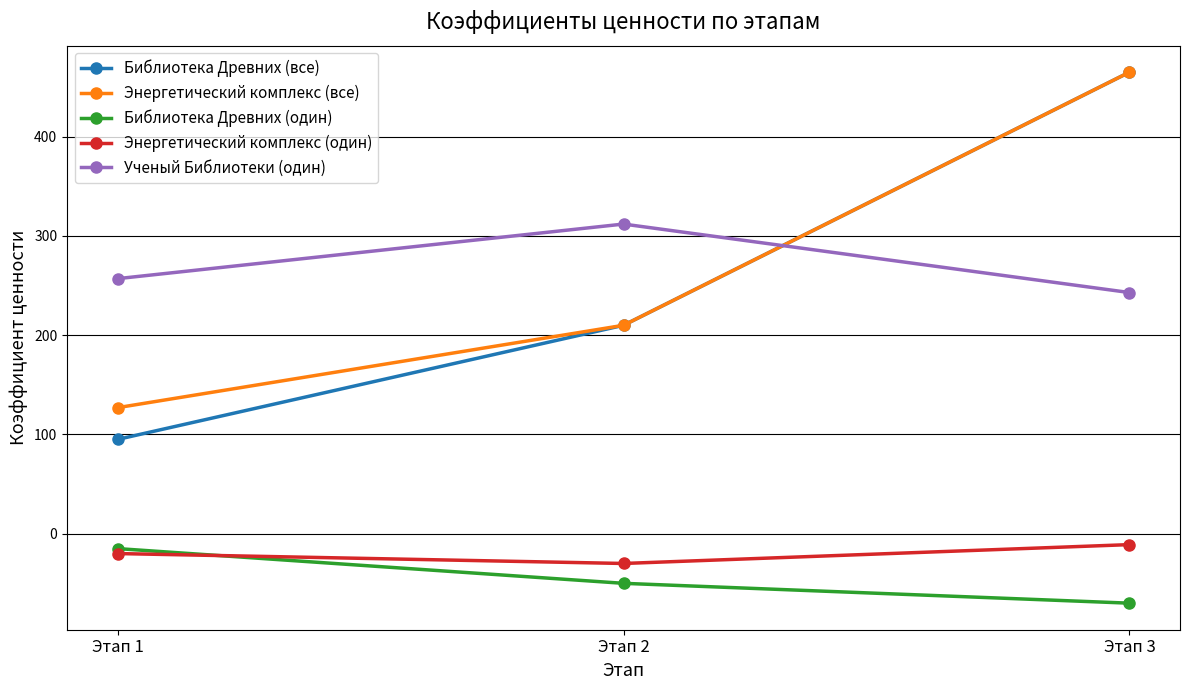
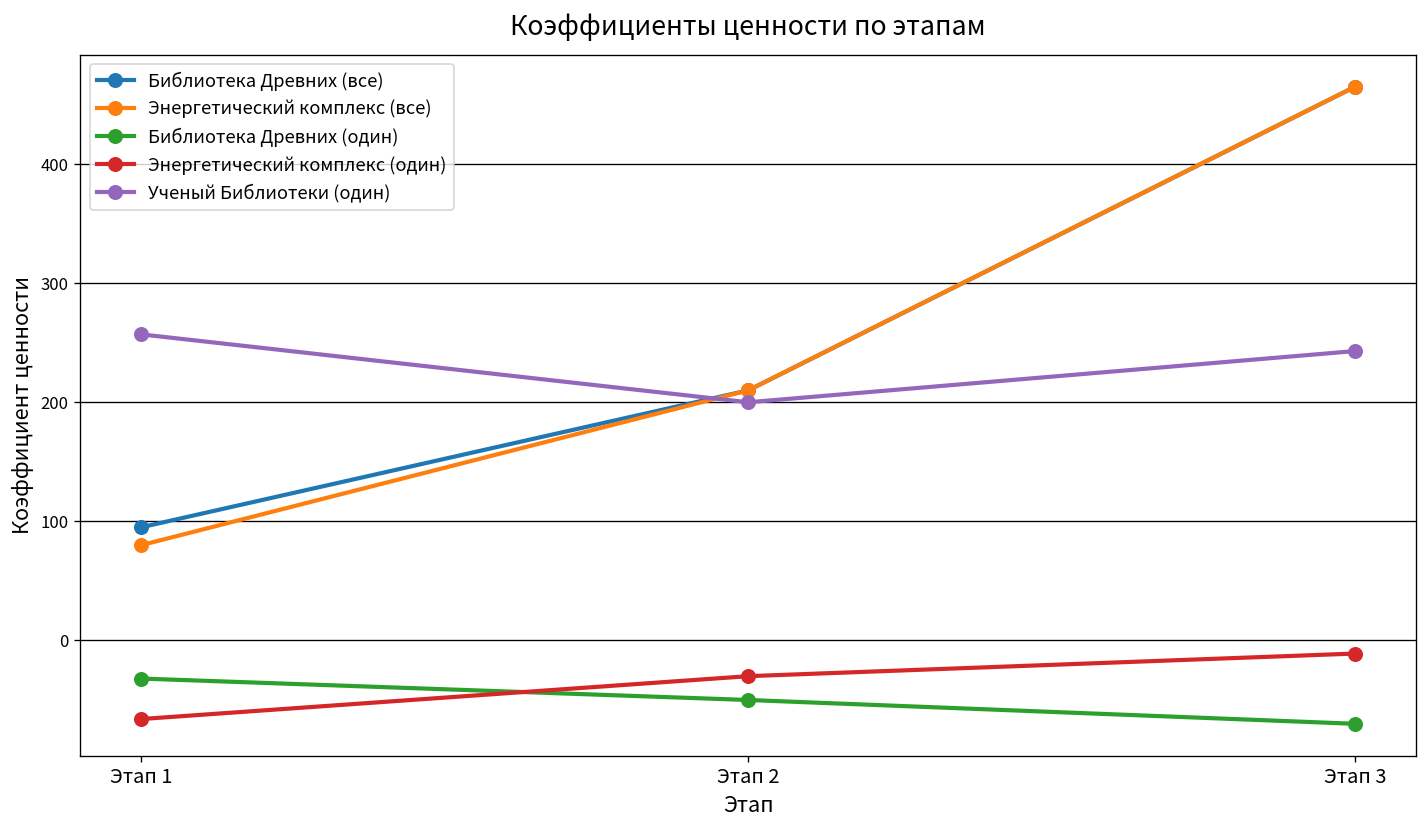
  {
    "Библиотека Древних (все)": {
      "Этап 1": 100
    },
    "Энергетический комплекс (все)": {
-     "Этап 1": 130
+     "Этап 1": 80
    },
    "Библиотека Древних (один)": {
-     "Этап 1": -20,
+     "Этап 1": -30,
      "Этап 2": -50,
      "Этап 3": -70
    },
    "Энергетический комплекс (один)": {
-     "Этап 1": -20,
+     "Этап 1": -70,
      "Этап 2": -30,
      "Этап 3": -10
    },
    "Ученый Библиотеки (один)": {
      "Этап 1": 260,
-     "Этап 2": 310,
+     "Этап 2": 200,
      "Этап 3": 240
    }
  }
